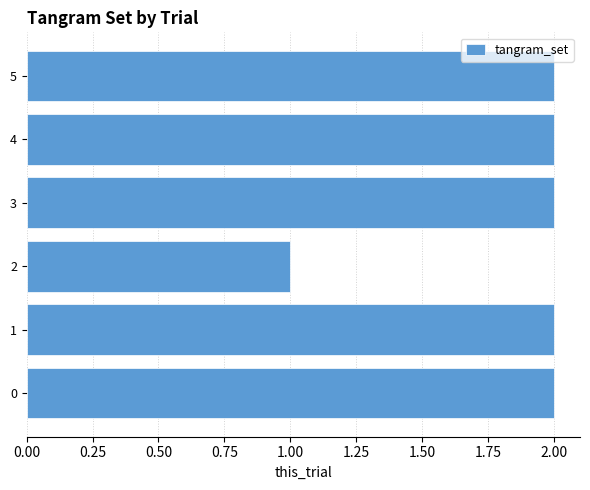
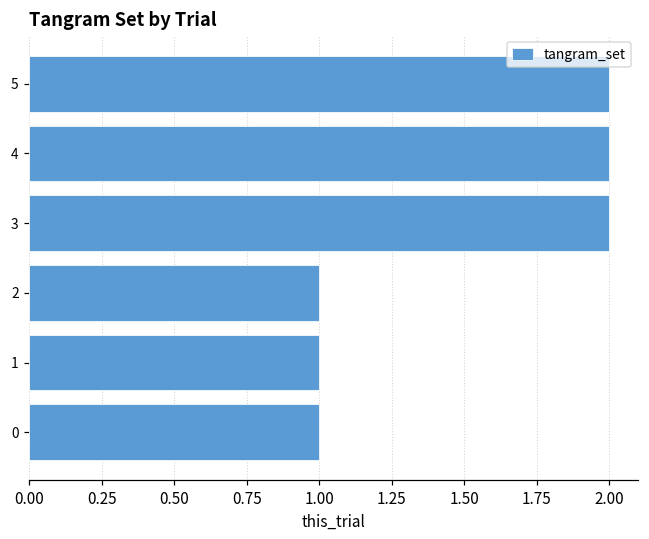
  {
    "5": 2,
    "4": 2,
    "3": 2,
    "2": 1,
-   "1": 2,
-   "0": 2
+   "1": 1,
+   "0": 1
  }
